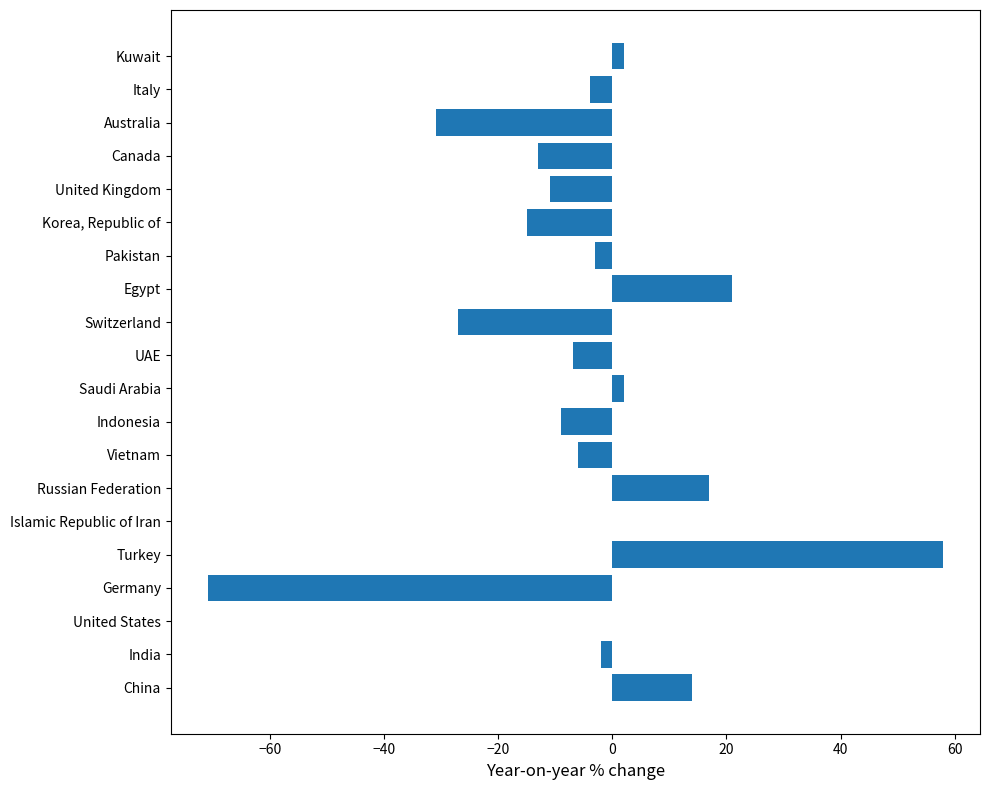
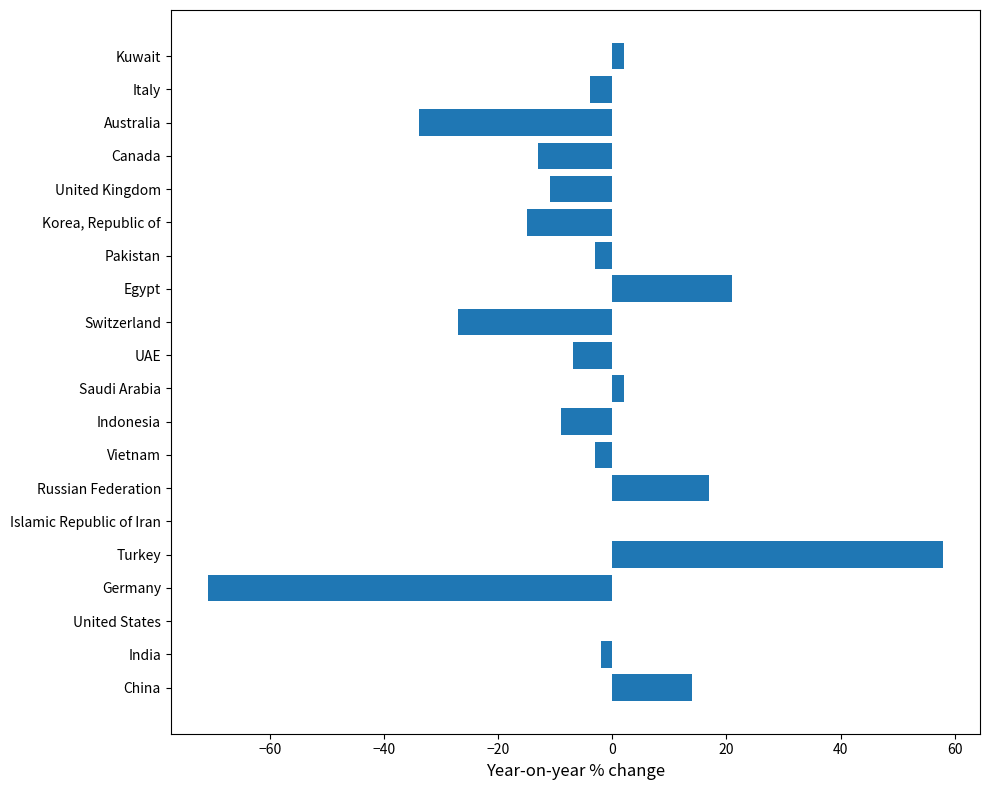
  {
    "Kuwait": 2,
    "Italy": -4,
-   "Australia": -31,
+   "Australia": -34,
    "Canada": -13,
    "United Kingdom": -11,
    "Korea, Republic of": -15,
    "Pakistan": -3,
    "Egypt": 21,
    "Switzerland": -27,
    "UAE": -7,
    "Saudi Arabia": 2,
    "Indonesia": -9,
-   "Vietnam": -6,
+   "Vietnam": -3,
    "Russian Federation": 17,
    "Islamic Republic of Iran": 0,
    "Turkey": 58,
    "Germany": -71,
    "United States": 0,
    "India": -2,
    "China": 14
  }
